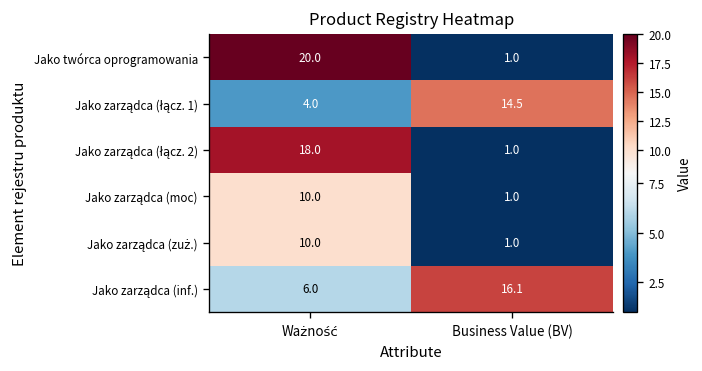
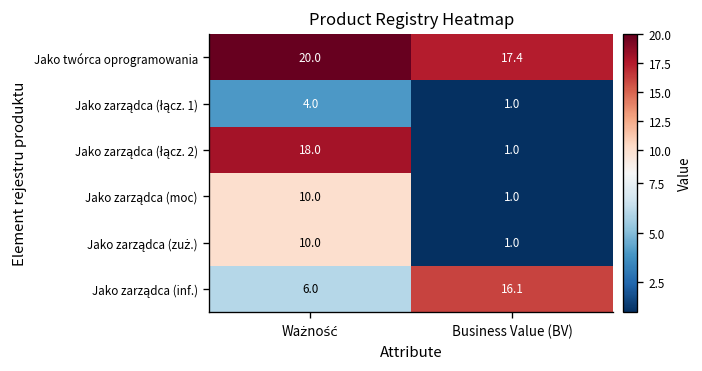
  {
    "Jako twórca oprogramowania": {
      "Ważność": 20.0,
-     "Business Value (BV)": 1.0
+     "Business Value (BV)": 17.4
    },
    "Jako zarządca (łącz. 1)": {
      "Ważność": 4.0,
-     "Business Value (BV)": 14.5
+     "Business Value (BV)": 1.0
    },
    "Jako zarządca (łącz. 2)": {
      "Ważność": 18.0,
      "Business Value (BV)": 1.0
    },
    "Jako zarządca (moc)": {
      "Ważność": 10.0,
      "Business Value (BV)": 1.0
    },
    "Jako zarządca (zuż.)": {
      "Ważność": 10.0,
      "Business Value (BV)": 1.0
    },
    "Jako zarządca (inf.)": {
      "Ważność": 6.0,
      "Business Value (BV)": 16.1
    }
  }
